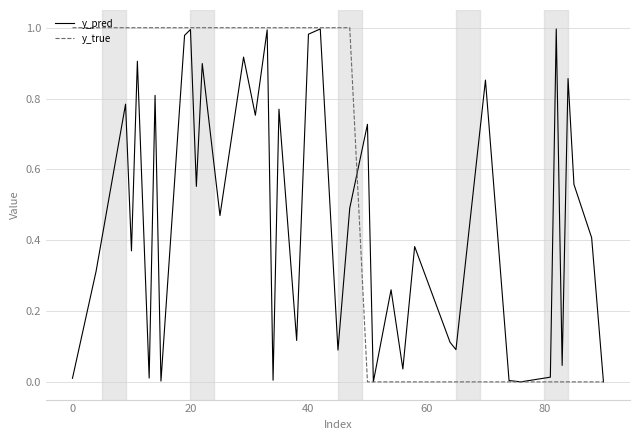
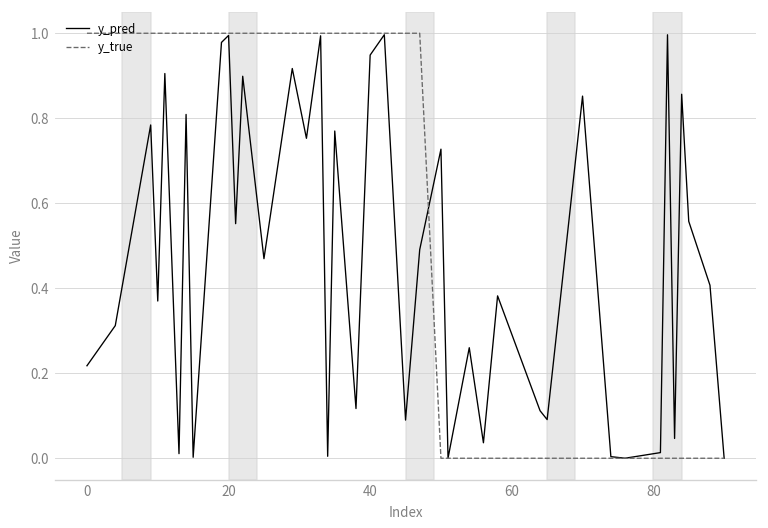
  {
    "y_pred": {
-     "0": 0.01,
-     "40": 0.98
+     "0": 0.22,
+     "40": 0.95
    },
    "y_true": {
      "0": 1.00,
      "40": 1.00
    }
  }
